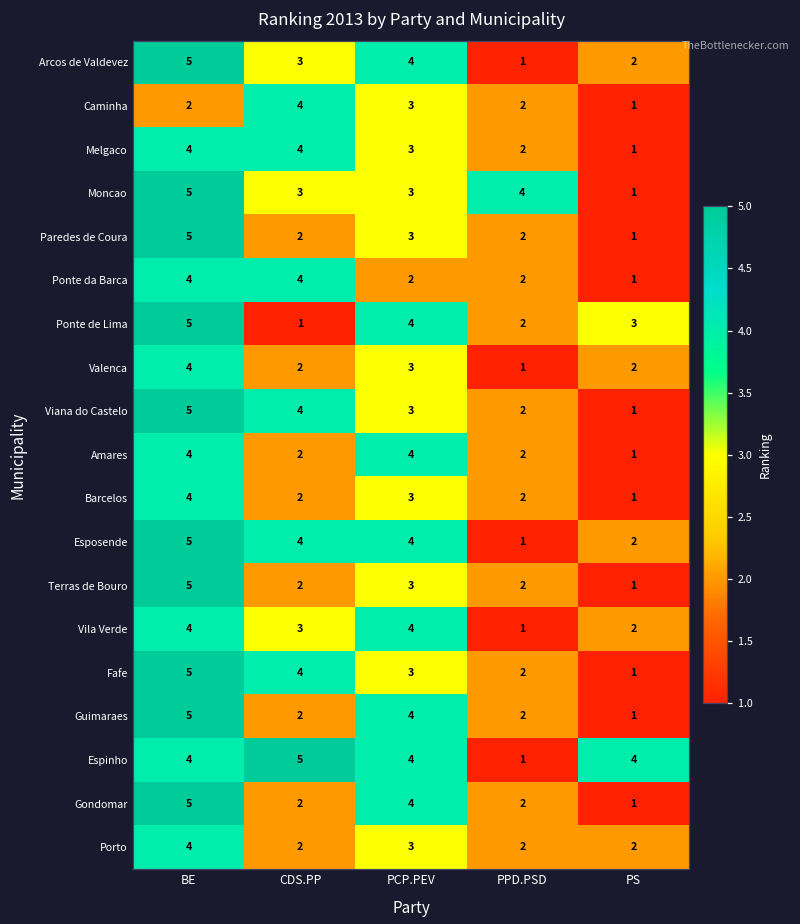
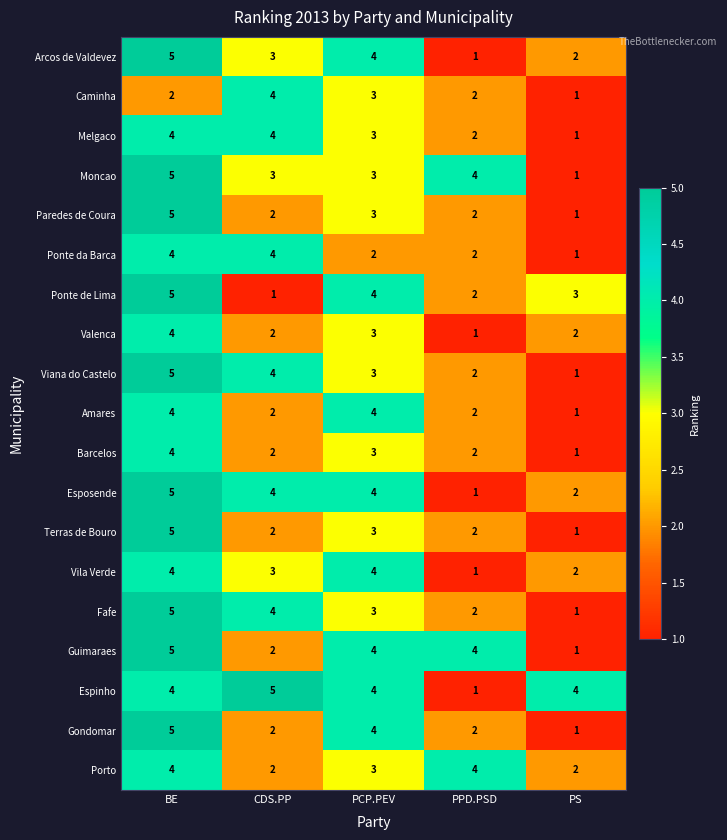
  {
    "Arcos de Valdevez": {
      "BE": 5,
      "CDS.PP": 3,
      "PCP.PEV": 4,
      "PPD.PSD": 1,
      "PS": 2
    },
    "Caminha": {
      "BE": 2,
      "CDS.PP": 4,
      "PCP.PEV": 3,
      "PPD.PSD": 2,
      "PS": 1
    },
    "Melgaco": {
      "BE": 4,
      "CDS.PP": 4,
      "PCP.PEV": 3,
      "PPD.PSD": 2,
      "PS": 1
    },
    "Moncao": {
      "BE": 5,
      "CDS.PP": 3,
      "PCP.PEV": 3,
      "PPD.PSD": 4,
      "PS": 1
    },
    "Paredes de Coura": {
      "BE": 5,
      "CDS.PP": 2,
      "PCP.PEV": 3,
      "PPD.PSD": 2,
      "PS": 1
    },
    "Ponte da Barca": {
      "BE": 4,
      "CDS.PP": 4,
      "PCP.PEV": 2,
      "PPD.PSD": 2,
      "PS": 1
    },
    "Ponte de Lima": {
      "BE": 5,
      "CDS.PP": 1,
      "PCP.PEV": 4,
      "PPD.PSD": 2,
      "PS": 3
    },
    "Valenca": {
      "BE": 4,
      "CDS.PP": 2,
      "PCP.PEV": 3,
      "PPD.PSD": 1,
      "PS": 2
    },
    "Viana do Castelo": {
      "BE": 5,
      "CDS.PP": 4,
      "PCP.PEV": 3,
      "PPD.PSD": 2,
      "PS": 1
    },
    "Amares": {
      "BE": 4,
      "CDS.PP": 2,
      "PCP.PEV": 4,
      "PPD.PSD": 2,
      "PS": 1
    },
    "Barcelos": {
      "BE": 4,
      "CDS.PP": 2,
      "PCP.PEV": 3,
      "PPD.PSD": 2,
      "PS": 1
    },
    "Esposende": {
      "BE": 5,
      "CDS.PP": 4,
      "PCP.PEV": 4,
      "PPD.PSD": 1,
      "PS": 2
    },
    "Terras de Bouro": {
      "BE": 5,
      "CDS.PP": 2,
      "PCP.PEV": 3,
      "PPD.PSD": 2,
      "PS": 1
    },
    "Vila Verde": {
      "BE": 4,
      "CDS.PP": 3,
      "PCP.PEV": 4,
      "PPD.PSD": 1,
      "PS": 2
    },
    "Fafe": {
      "BE": 5,
      "CDS.PP": 4,
      "PCP.PEV": 3,
      "PPD.PSD": 2,
      "PS": 1
    },
    "Guimaraes": {
      "BE": 5,
      "CDS.PP": 2,
      "PCP.PEV": 4,
-     "PPD.PSD": 2,
+     "PPD.PSD": 4,
      "PS": 1
    },
    "Espinho": {
      "BE": 4,
      "CDS.PP": 5,
      "PCP.PEV": 4,
      "PPD.PSD": 1,
      "PS": 4
    },
    "Gondomar": {
      "BE": 5,
      "CDS.PP": 2,
      "PCP.PEV": 4,
      "PPD.PSD": 2,
      "PS": 1
    },
    "Porto": {
      "BE": 4,
      "CDS.PP": 2,
      "PCP.PEV": 3,
-     "PPD.PSD": 2,
+     "PPD.PSD": 4,
      "PS": 2
    }
  }
